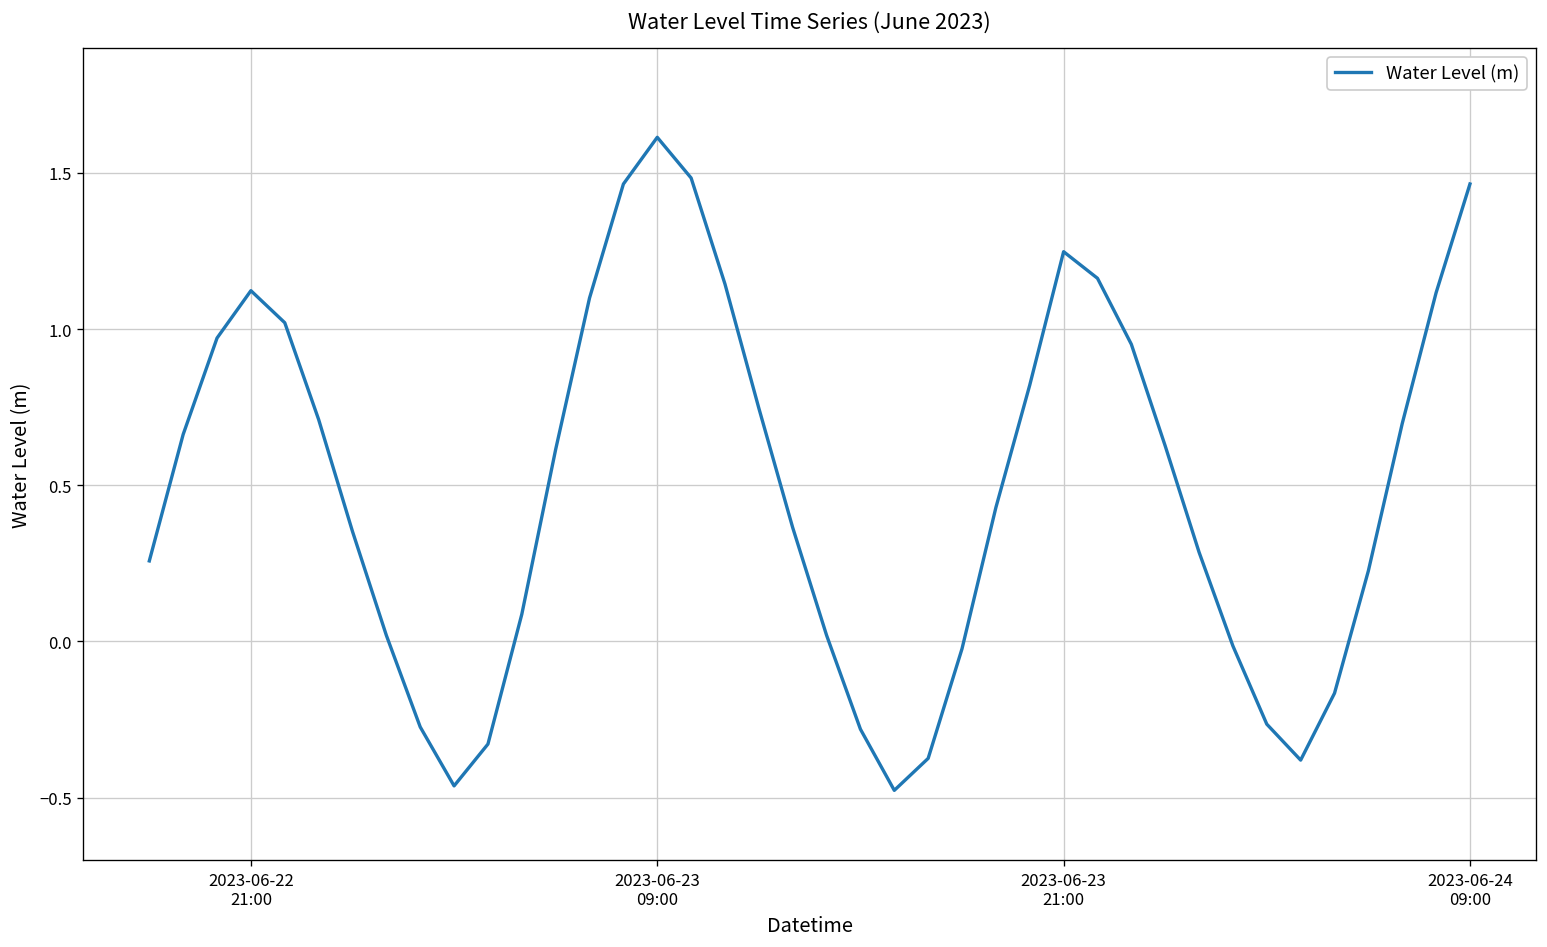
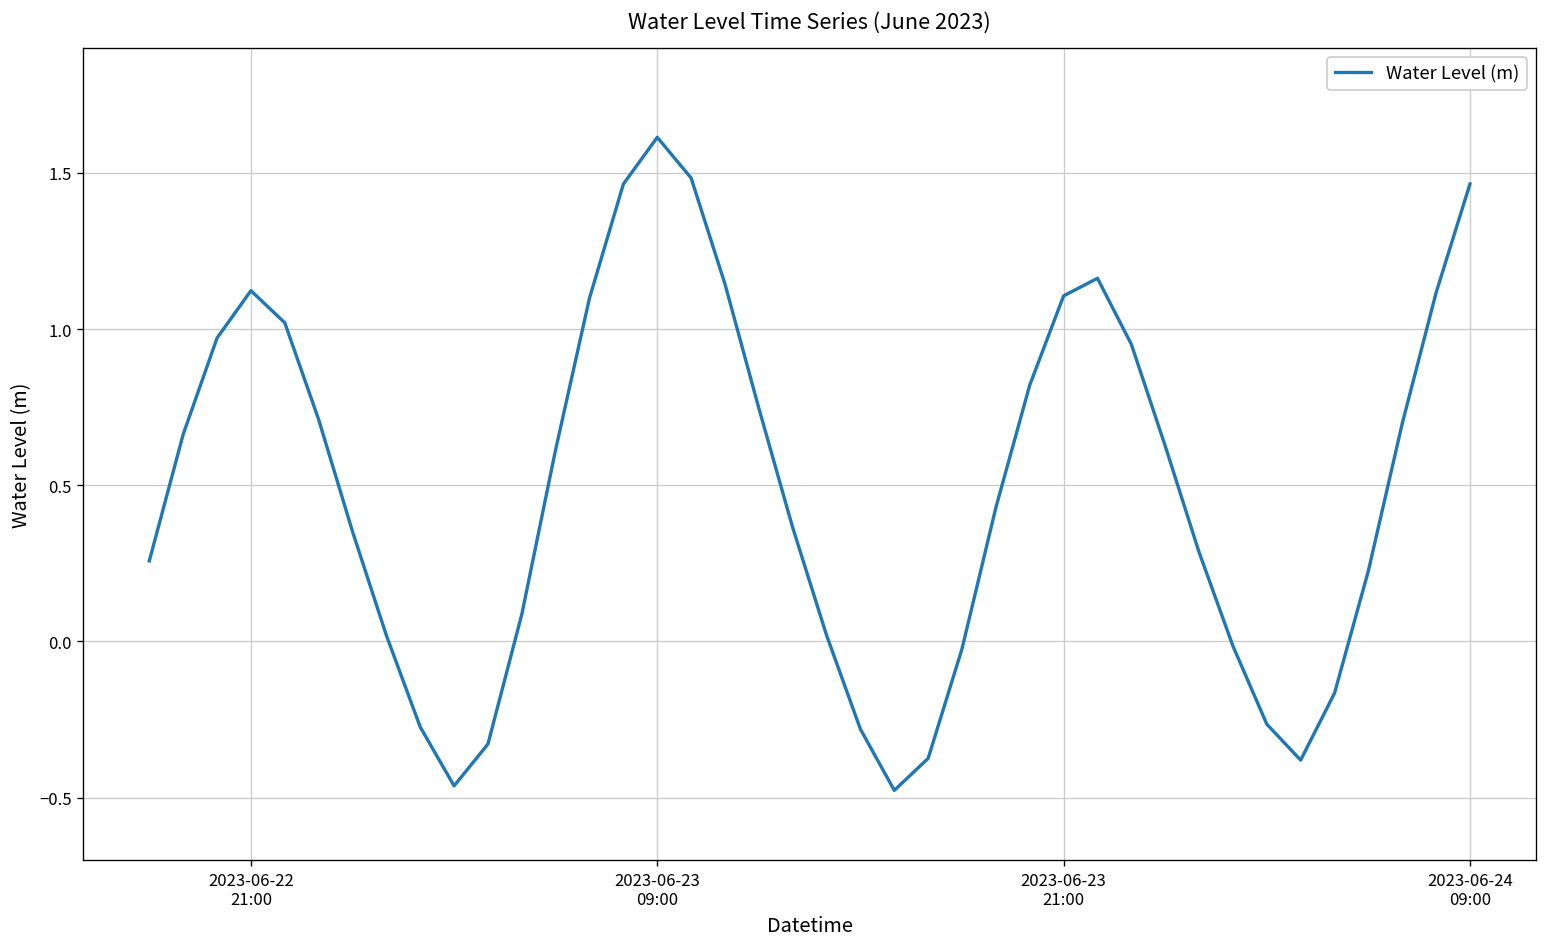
  {
    "2023-06-22 21:00": 1.12,
    "2023-06-23 09:00": 1.61,
-   "2023-06-23 21:00": 1.25,
+   "2023-06-23 21:00": 1.11,
    "2023-06-24 09:00": 1.46
  }
